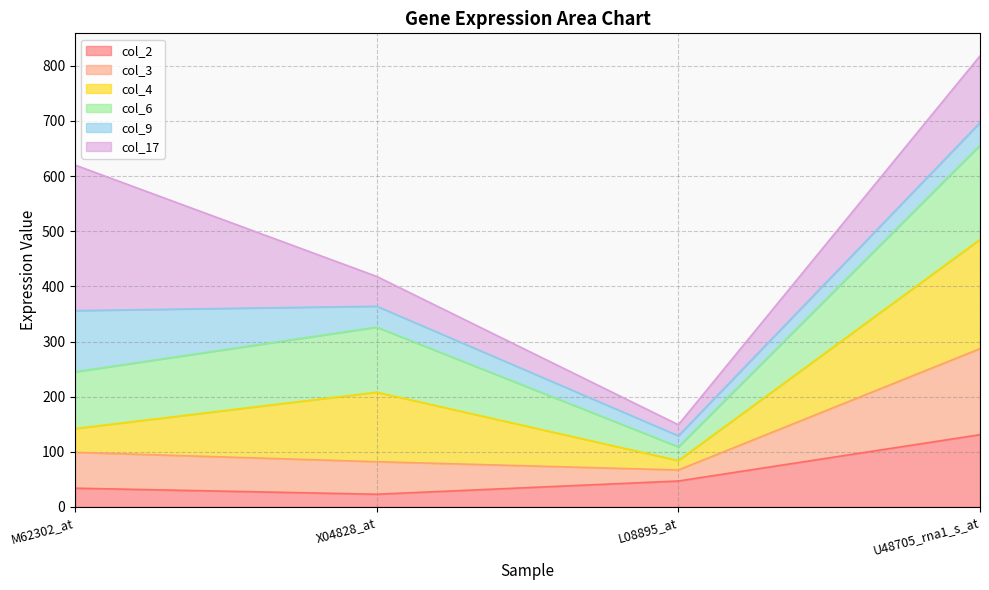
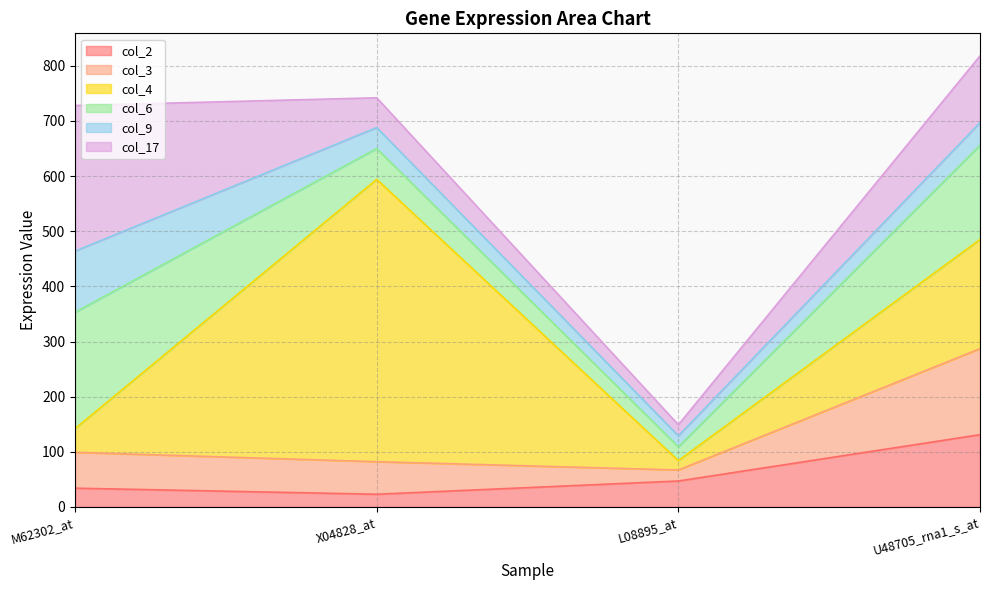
  {
    "col_4": {
      "M62302_at": 40,
-     "X04828_at": 130,
+     "X04828_at": 510,
      "L08895_at": 20,
      "U48705_rna1_s_at": 200
    },
    "col_6": {
-     "M62302_at": 100,
-     "X04828_at": 120,
+     "M62302_at": 210,
+     "X04828_at": 60,
      "L08895_at": 30,
      "U48705_rna1_s_at": 170
    },
    "col_9": {
      "M62302_at": 110,
      "X04828_at": 40,
      "L08895_at": 20,
      "U48705_rna1_s_at": 40
    },
    "col_17": {
      "M62302_at": 260,
      "X04828_at": 50,
      "L08895_at": 20,
      "U48705_rna1_s_at": 120
    }
  }
